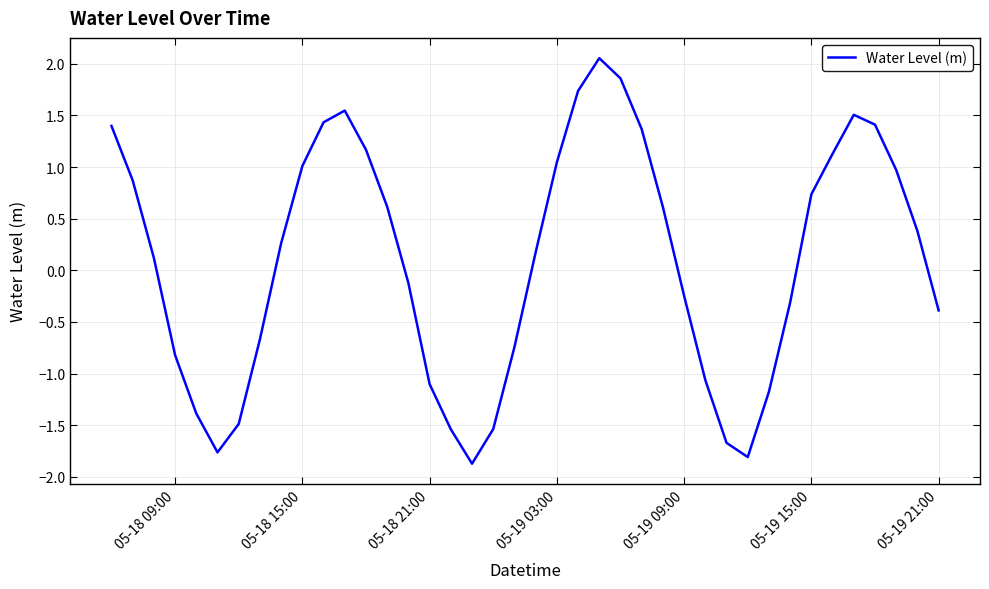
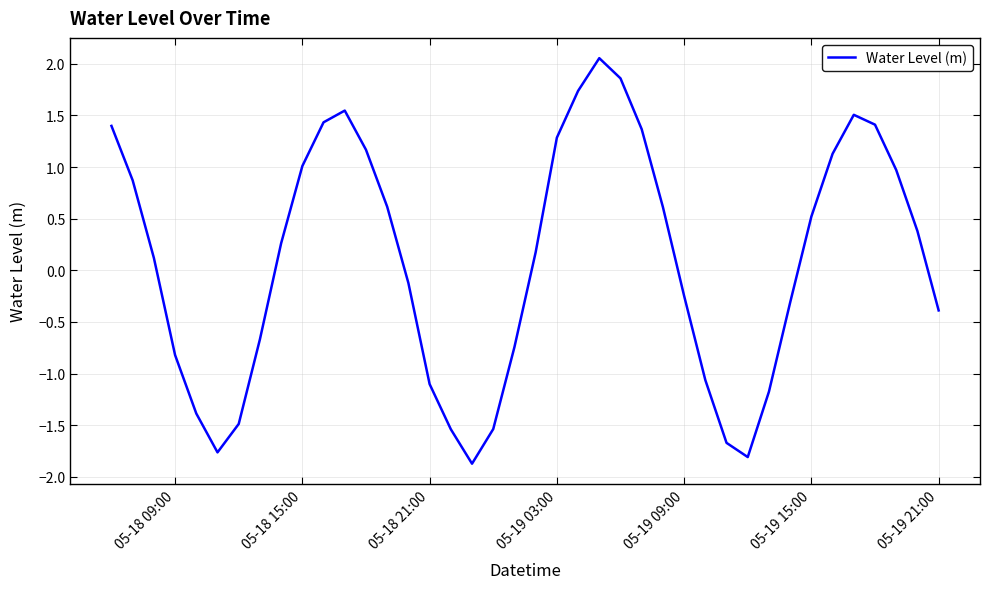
  {
    "05-18 09:00": -0.82,
    "05-18 15:00": 1.01,
    "05-18 21:00": -1.10,
-   "05-19 03:00": 1.05,
+   "05-19 03:00": 1.28,
    "05-19 09:00": -0.25,
-   "05-19 15:00": 0.74,
+   "05-19 15:00": 0.52,
    "05-19 21:00": -0.39
  }
